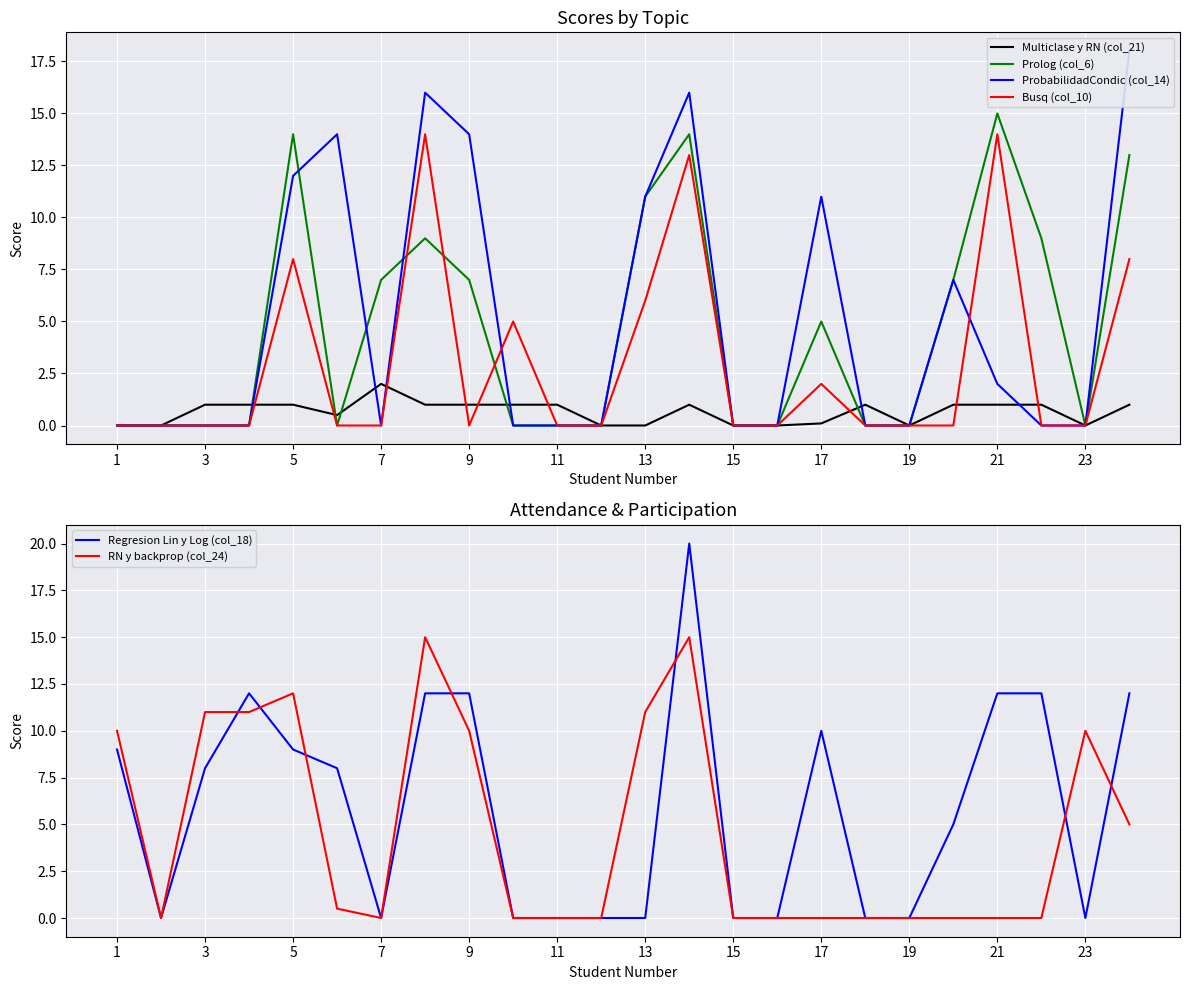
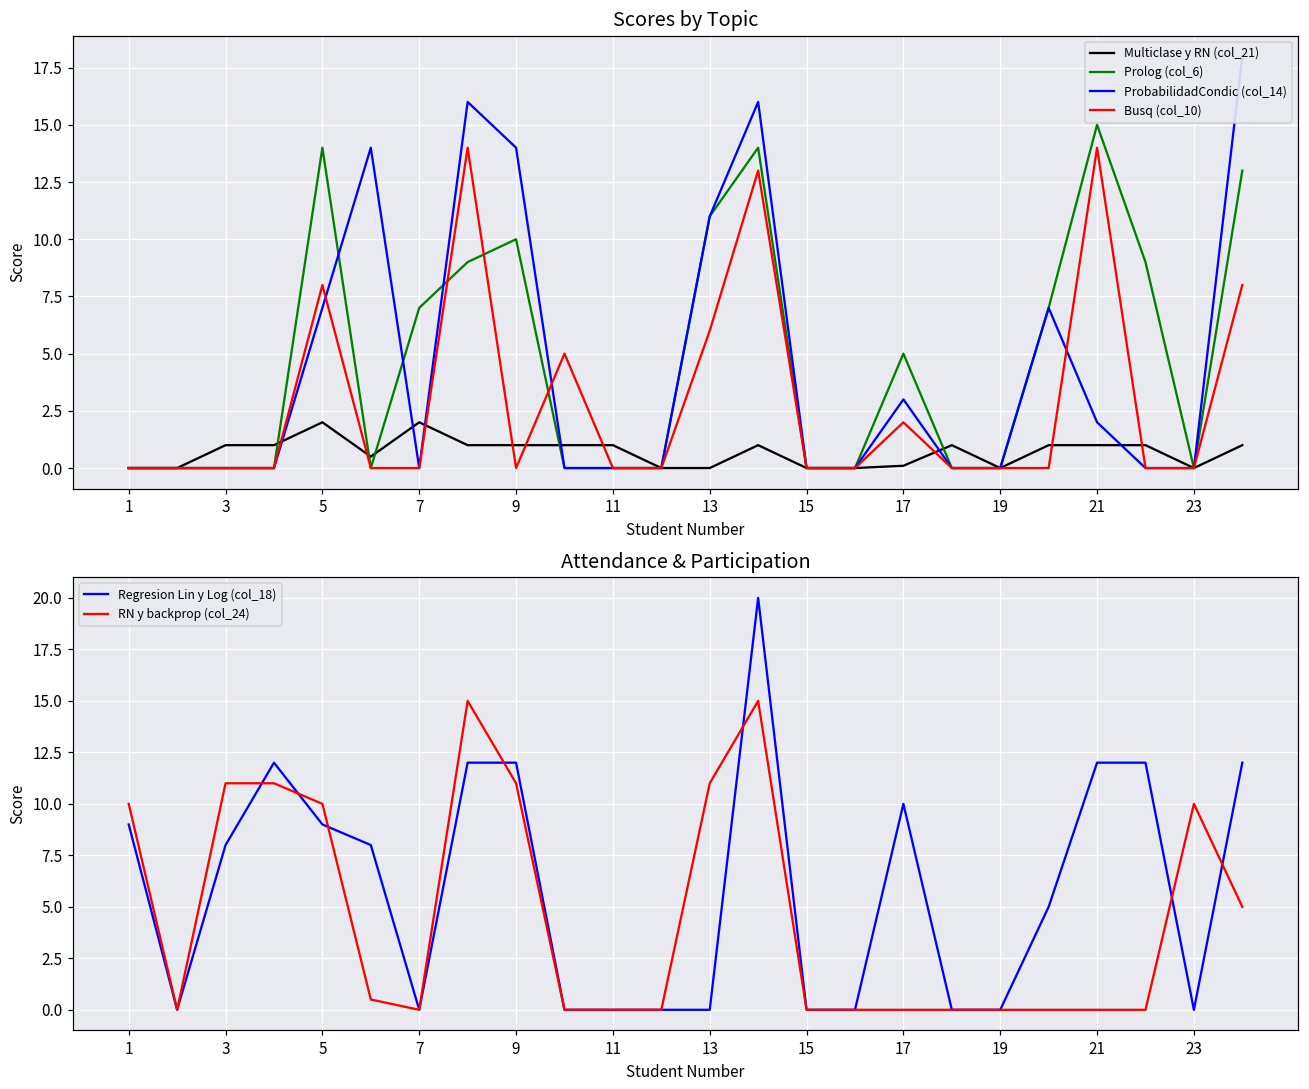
  {
    "Scores by Topic": {
      "Multiclase y RN (col_21)": {
        "3": 1,
-       "5": 1,
+       "5": 2,
        "7": 2,
        "9": 1,
        "11": 1,
        "13": 0,
        "17": 0,
        "21": 1
      },
      "Prolog (col_6)": {
        "5": 14,
        "7": 7,
-       "9": 7,
+       "9": 10,
        "17": 5,
        "21": 15
      },
      "ProbabilidadCondic (col_14)": {
-       "5": 12,
+       "5": 7,
        "9": 14,
-       "17": 11,
+       "17": 3,
        "21": 2
      },
      "Busq (col_10)": {
        "5": 8,
        "9": 0,
        "13": 6,
        "17": 2,
        "21": 14
      }
    },
    "Attendance & Participation": {
      "Regresion Lin y Log (col_18)": {
        "1": 9,
        "3": 8,
        "5": 9,
        "9": 12,
        "13": 0,
        "17": 10,
        "21": 12,
        "23": 0
      },
      "RN y backprop (col_24)": {
        "1": 10,
        "3": 11,
-       "5": 12,
-       "9": 10,
+       "5": 10,
+       "9": 11,
        "13": 11,
        "17": 0,
        "21": 0,
        "23": 10
      }
    }
  }
